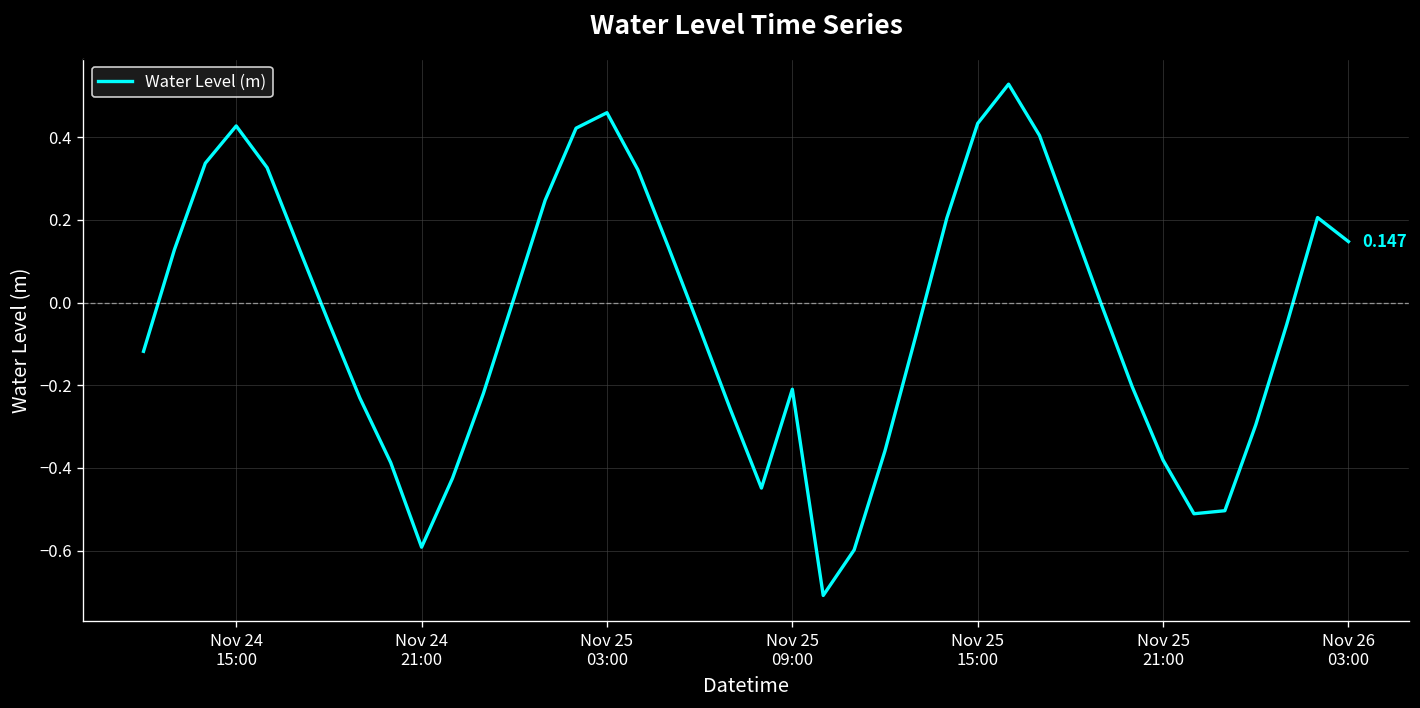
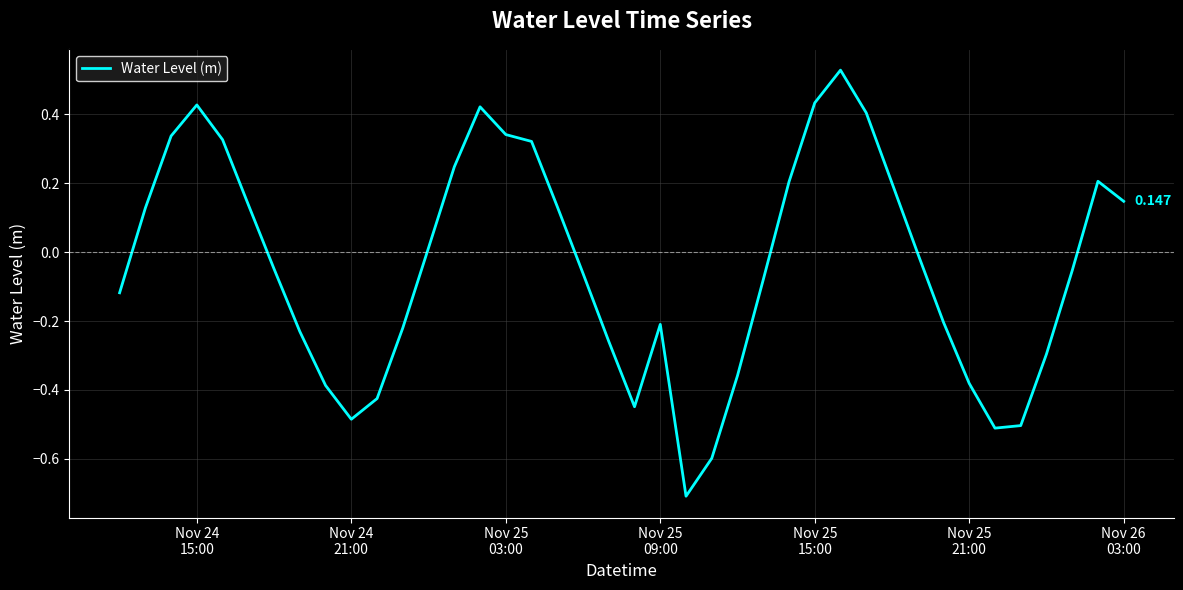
  {
    "Nov 24 15:00": 0.43,
-   "Nov 24 21:00": -0.59,
-   "Nov 25 03:00": 0.46,
+   "Nov 24 21:00": -0.49,
+   "Nov 25 03:00": 0.34,
    "Nov 25 09:00": -0.21,
    "Nov 25 15:00": 0.43,
    "Nov 25 21:00": -0.38
  }
